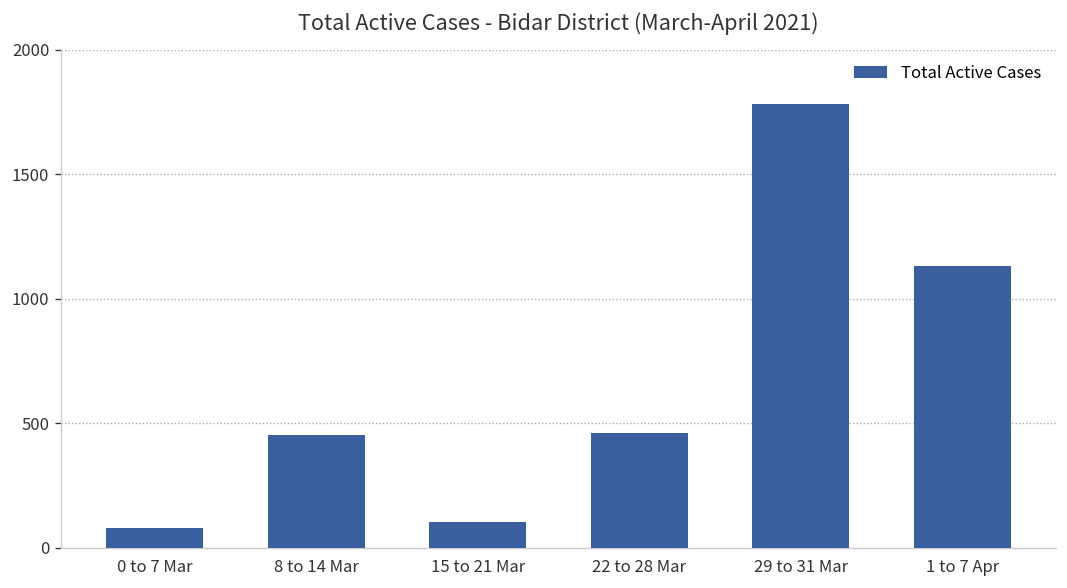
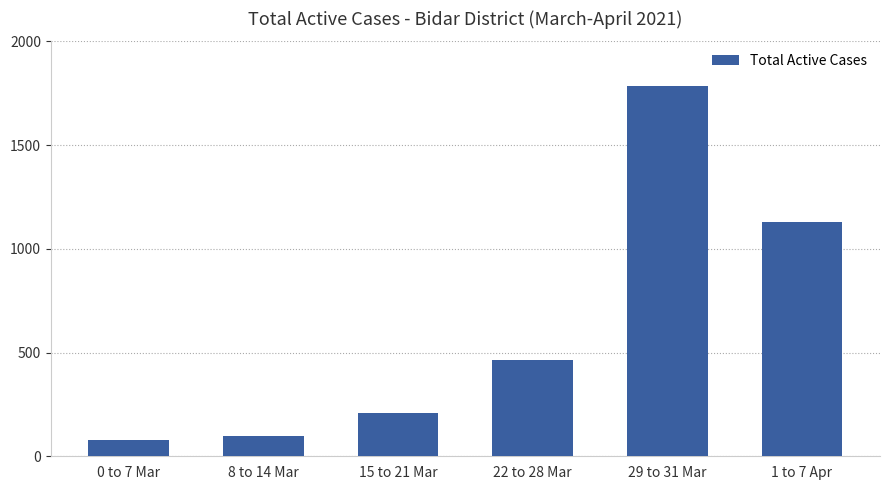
  {
    "0 to 7 Mar": 80,
-   "8 to 14 Mar": 450,
-   "15 to 21 Mar": 100,
+   "8 to 14 Mar": 100,
+   "15 to 21 Mar": 210,
    "22 to 28 Mar": 460,
    "29 to 31 Mar": 1780,
    "1 to 7 Apr": 1130
  }
